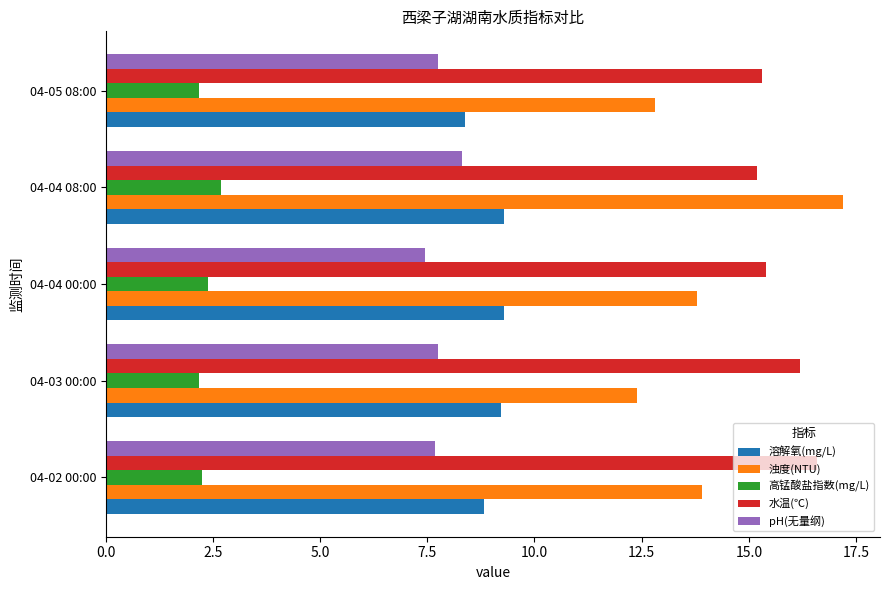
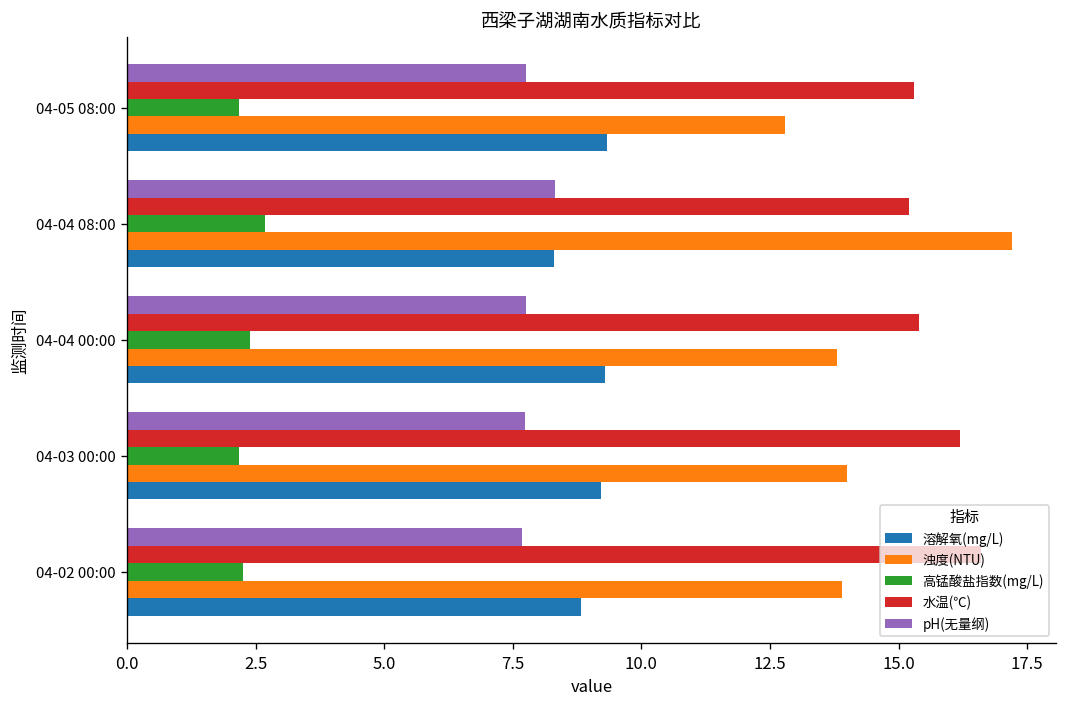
  {
    "溶解氧(mg/L)": {
-     "04-05 08:00": 8.4,
-     "04-04 08:00": 9.3,
+     "04-05 08:00": 9.3,
+     "04-04 08:00": 8.3,
      "04-04 00:00": 9.3,
      "04-03 00:00": 9.2,
      "04-02 00:00": 8.8
    },
    "浊度(NTU)": {
      "04-05 08:00": 12.8,
      "04-04 08:00": 17.2,
      "04-04 00:00": 13.8,
-     "04-03 00:00": 12.4,
+     "04-03 00:00": 14.0,
      "04-02 00:00": 13.9
    },
    "高锰酸盐指数(mg/L)": {
      "04-05 08:00": 2.2,
      "04-04 08:00": 2.7,
      "04-04 00:00": 2.4,
      "04-03 00:00": 2.2,
      "04-02 00:00": 2.3
    },
    "水温(℃)": {
      "04-05 08:00": 15.3,
      "04-04 08:00": 15.2,
      "04-04 00:00": 15.4,
      "04-03 00:00": 16.2
    },
    "pH(无量纲)": {
      "04-05 08:00": 7.8,
      "04-04 08:00": 8.3,
-     "04-04 00:00": 7.5,
+     "04-04 00:00": 7.8,
      "04-03 00:00": 7.7,
      "04-02 00:00": 7.7
    }
  }
